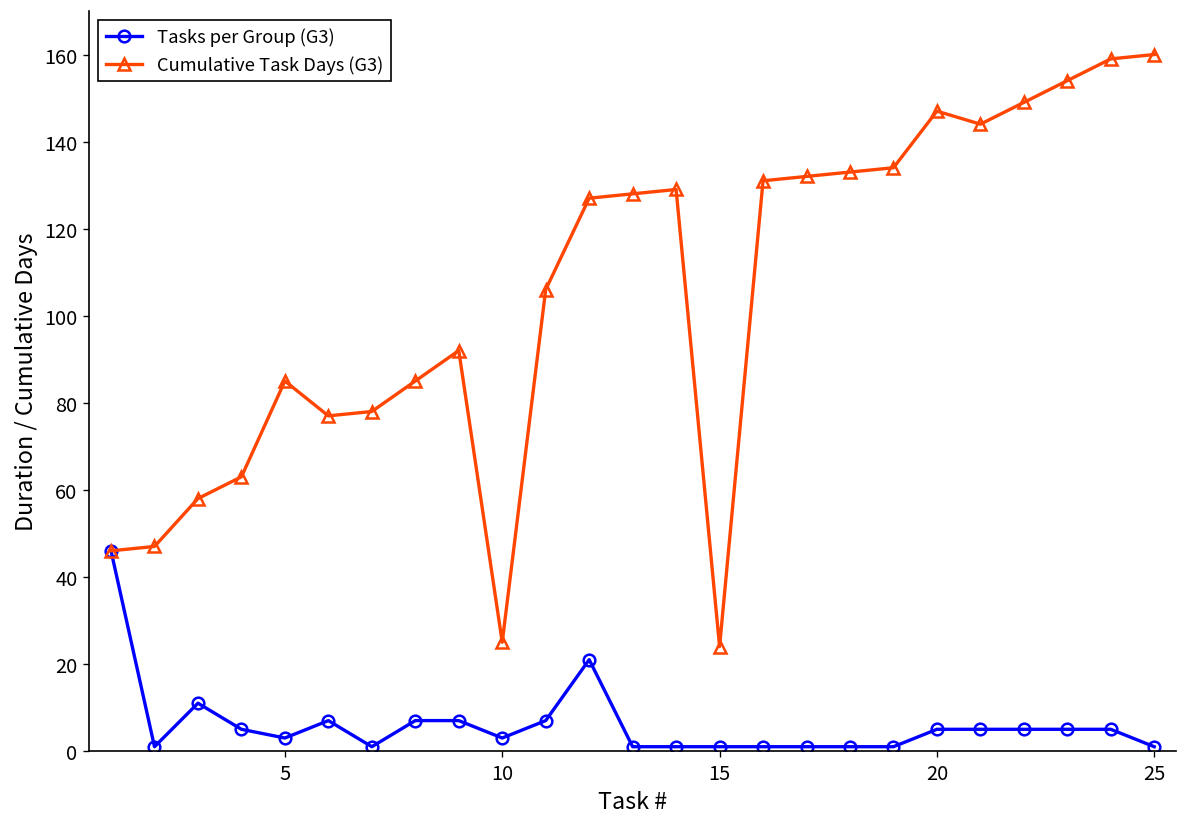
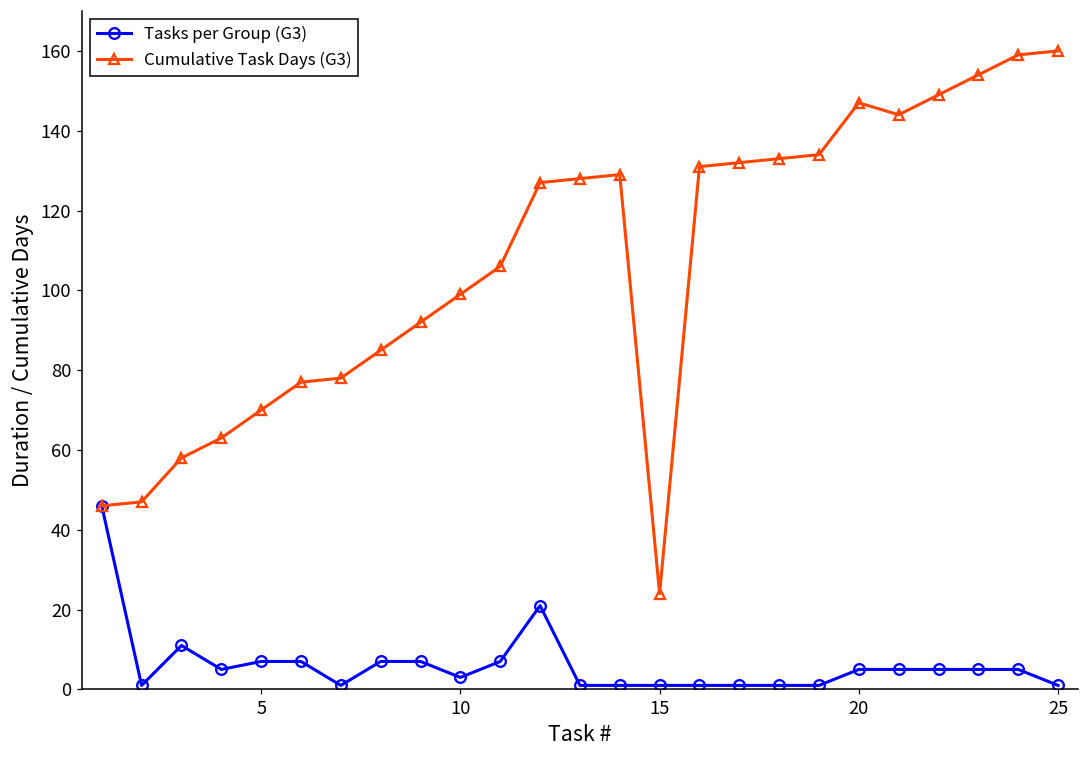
  {
    "Tasks per Group (G3)": {
-     "5": 3,
+     "5": 7,
      "10": 3,
      "15": 1,
      "20": 5,
      "25": 1
    },
    "Cumulative Task Days (G3)": {
-     "5": 85,
-     "10": 25,
+     "5": 70,
+     "10": 99,
      "15": 24,
      "20": 147,
      "25": 160
    }
  }
